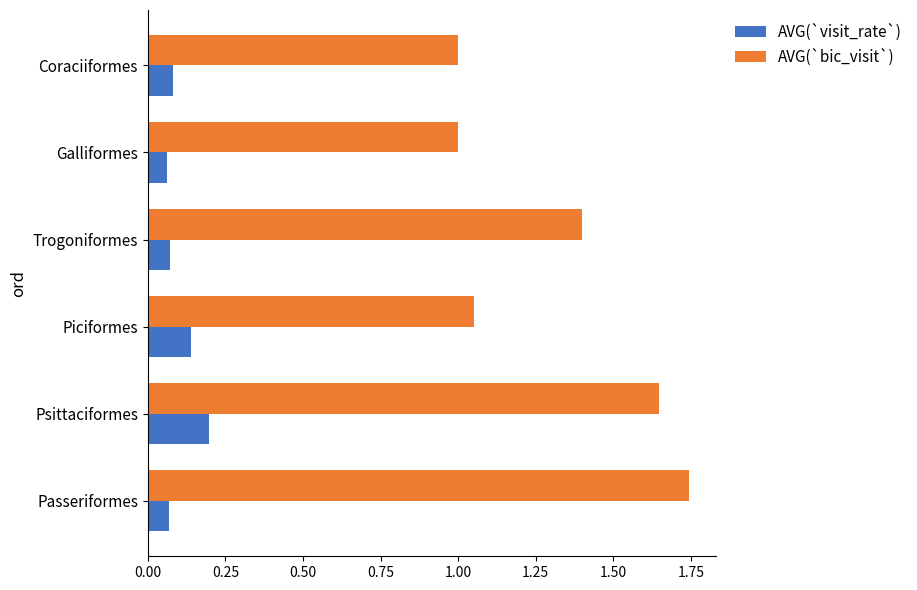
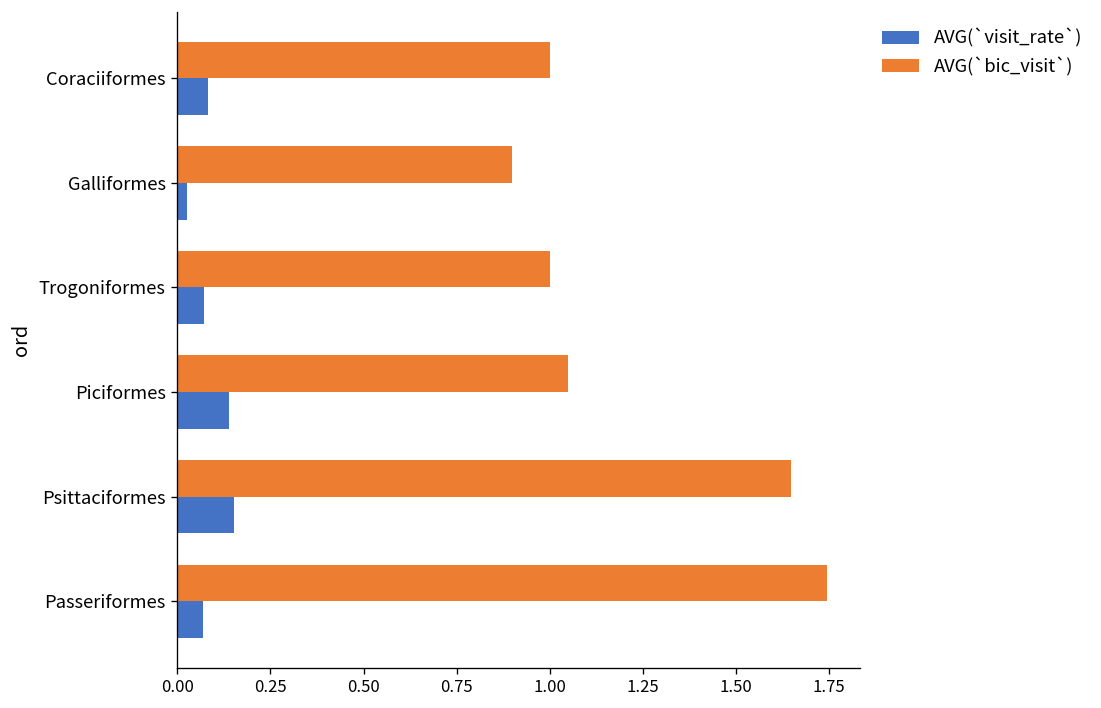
  {
    "AVG(`visit_rate`)": {
      "Coraciiformes": 0.08,
-     "Galliformes": 0.06,
+     "Galliformes": 0.03,
      "Trogoniformes": 0.07,
      "Piciformes": 0.14,
-     "Psittaciformes": 0.20,
+     "Psittaciformes": 0.15,
      "Passeriformes": 0.07
    },
    "AVG(`bic_visit`)": {
      "Coraciiformes": 1.0,
-     "Galliformes": 1.0,
-     "Trogoniformes": 1.4,
+     "Galliformes": 0.9,
+     "Trogoniformes": 1.0,
      "Piciformes": 1.05,
      "Psittaciformes": 1.65,
      "Passeriformes": 1.75
    }
  }
